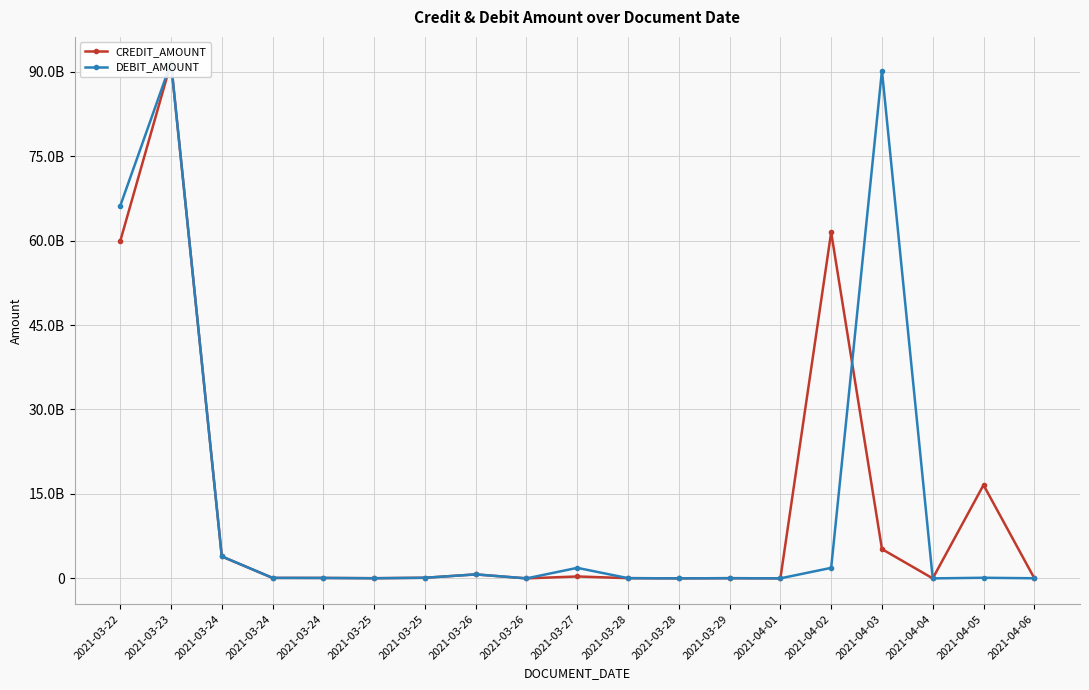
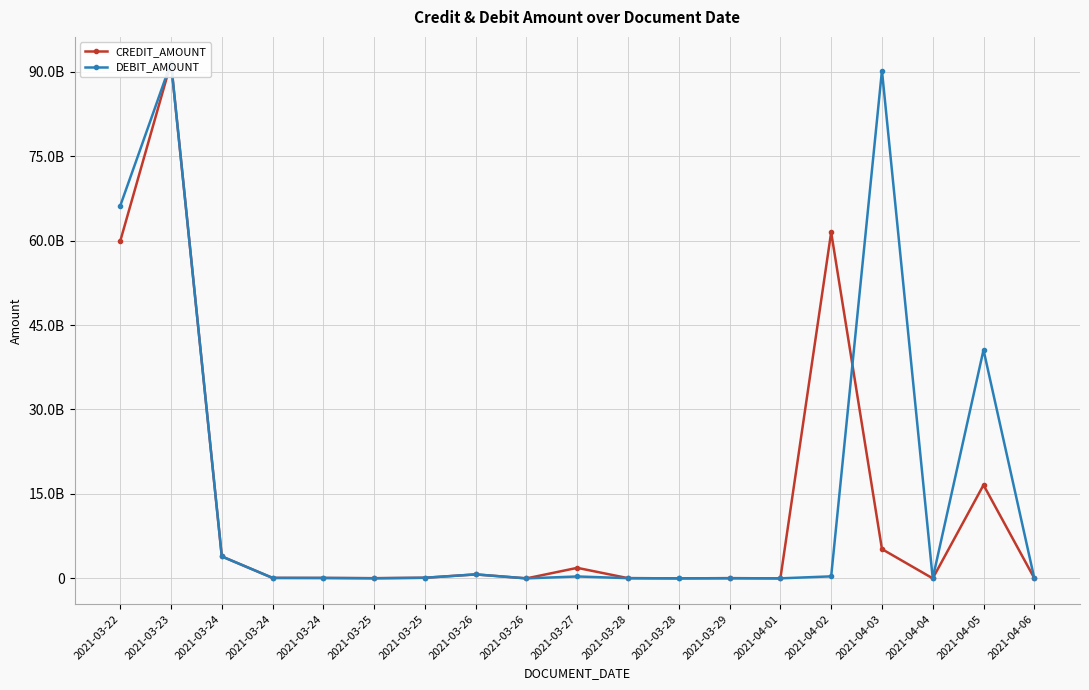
  {
    "CREDIT_AMOUNT": {
      "2021-03-22": 60000000000,
-     "2021-03-27": 0,
+     "2021-03-27": 2000000000,
      "2021-04-02": 61000000000,
      "2021-04-03": 5000000000,
      "2021-04-05": 17000000000
    },
    "DEBIT_AMOUNT": {
      "2021-03-22": 66000000000,
-     "2021-03-27": 2000000000,
-     "2021-04-02": 2000000000,
+     "2021-03-27": 0,
+     "2021-04-02": 0,
      "2021-04-03": 90000000000,
-     "2021-04-05": 0
+     "2021-04-05": 41000000000
    }
  }
